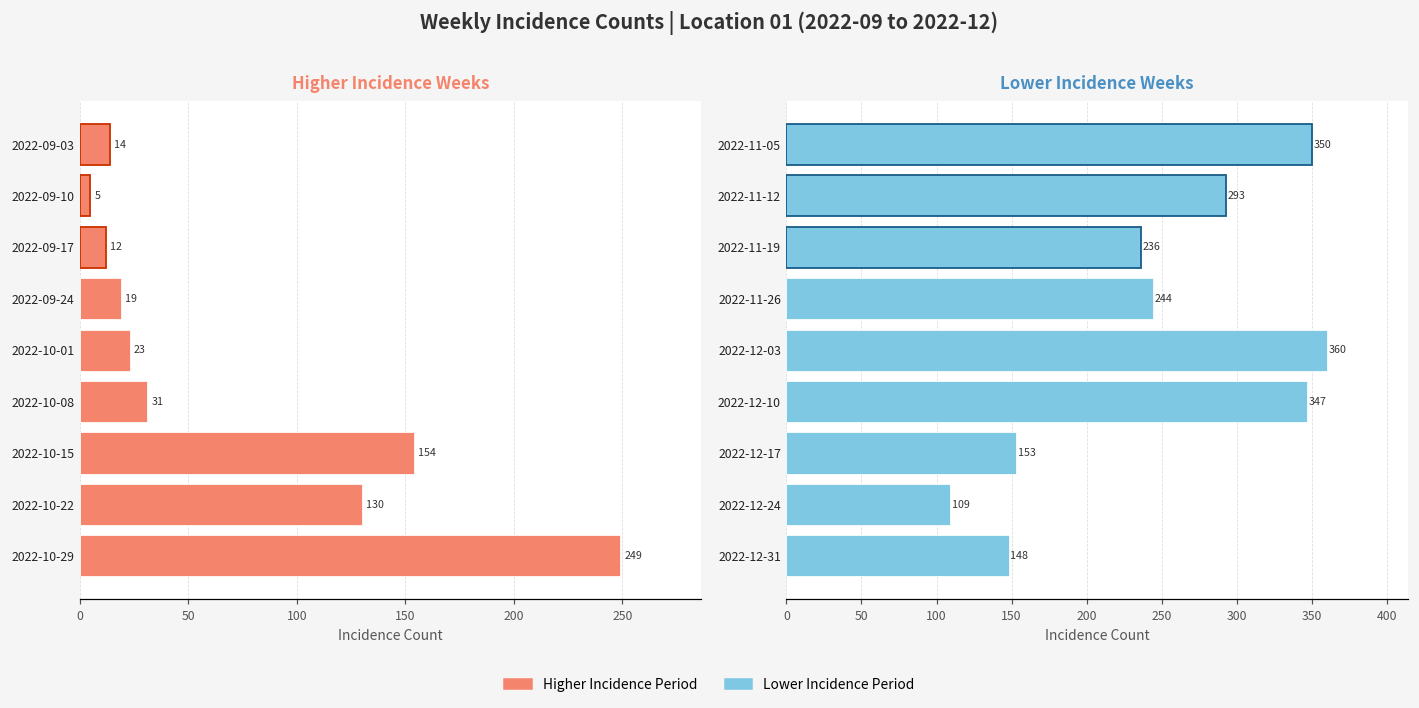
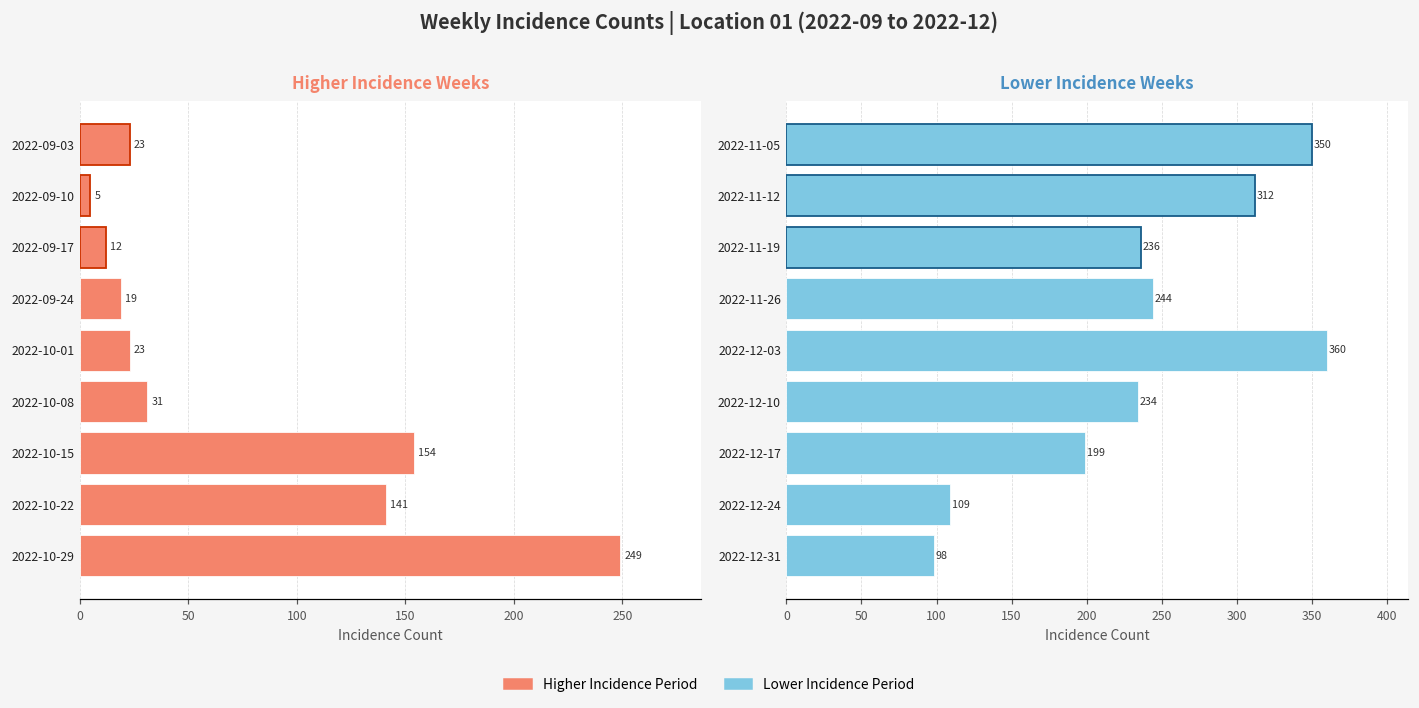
  {
    "Higher Incidence Weeks": {
-     "2022-09-03": 14,
+     "2022-09-03": 23,
      "2022-09-10": 5,
      "2022-09-17": 12,
      "2022-09-24": 19,
      "2022-10-01": 23,
      "2022-10-08": 31,
      "2022-10-15": 154,
-     "2022-10-22": 130,
+     "2022-10-22": 141,
      "2022-10-29": 249
    },
    "Lower Incidence Weeks": {
      "2022-11-05": 350,
-     "2022-11-12": 293,
+     "2022-11-12": 312,
      "2022-11-19": 236,
      "2022-11-26": 244,
      "2022-12-03": 360,
-     "2022-12-10": 347,
-     "2022-12-17": 153,
+     "2022-12-10": 234,
+     "2022-12-17": 199,
      "2022-12-24": 109,
-     "2022-12-31": 148
+     "2022-12-31": 98
    }
  }
